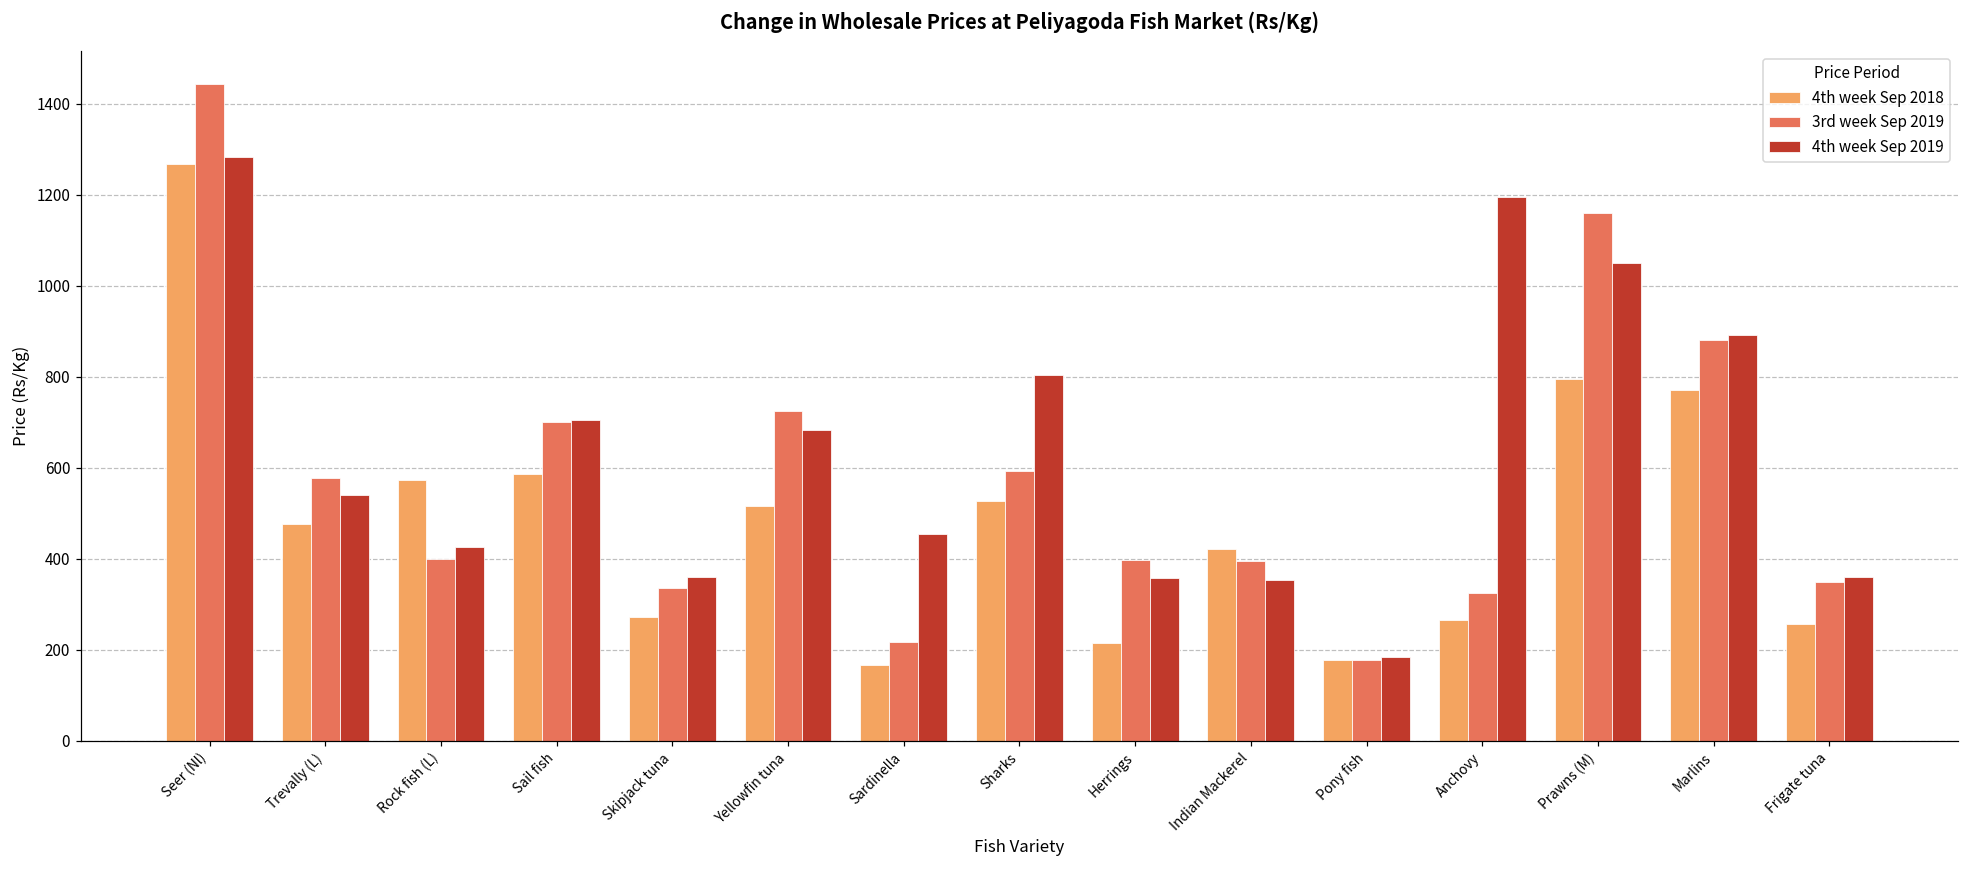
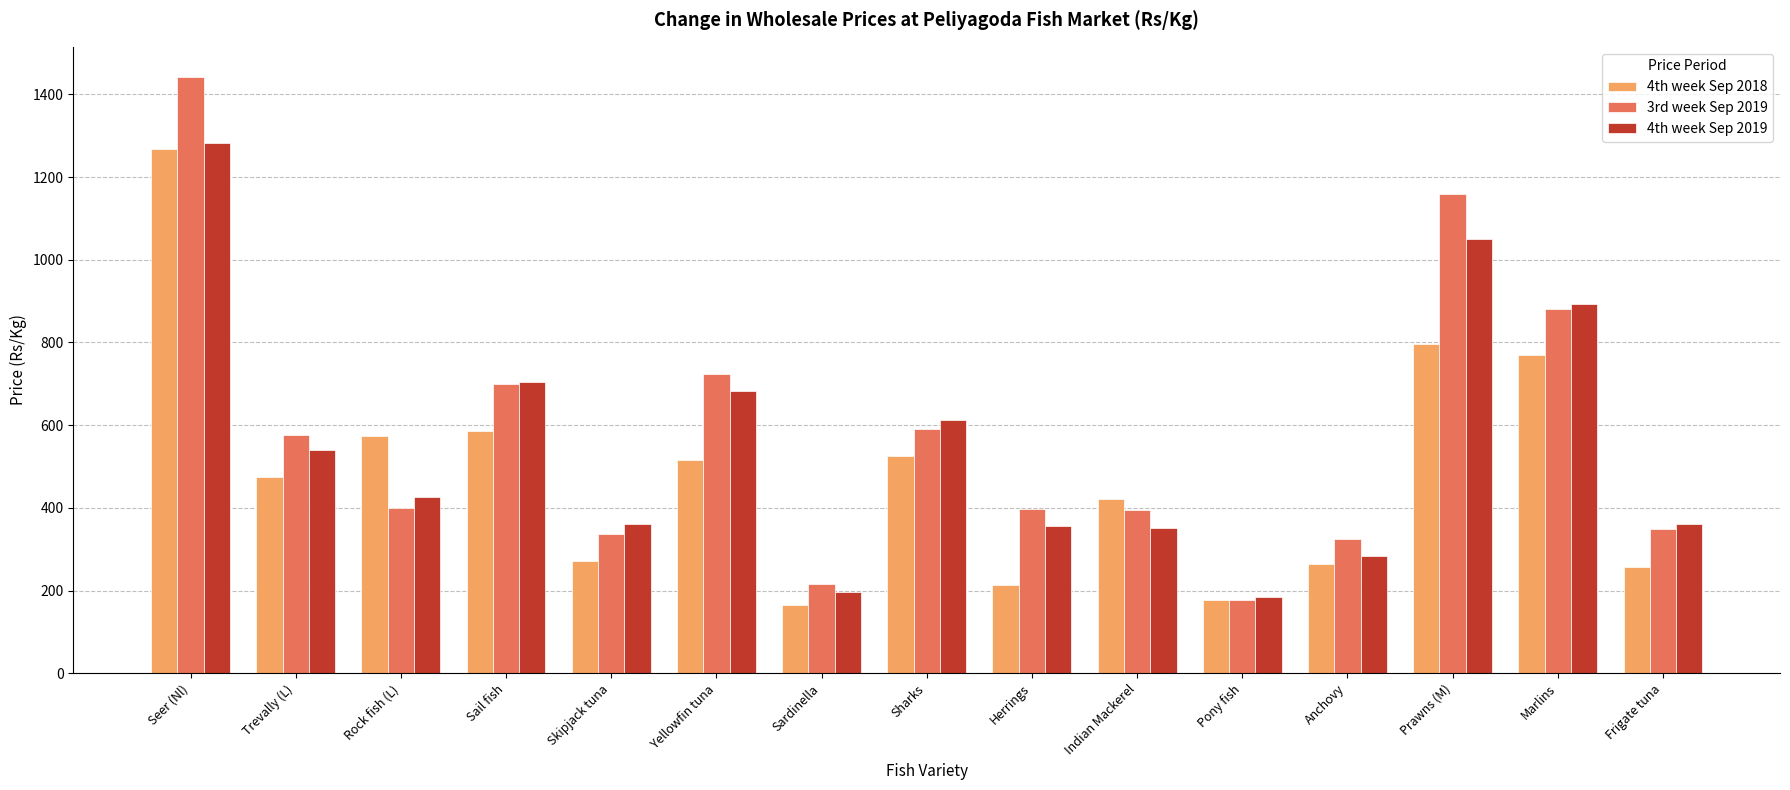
  {
    "4th week Sep 2019": {
      "Seer (Nl)": 1280,
      "Trevally (L)": 540,
      "Rock fish (L)": 430,
      "Sail fish": 700,
      "Skipjack tuna": 360,
      "Yellowfin tuna": 680,
-     "Sardinella": 460,
-     "Sharks": 800,
+     "Sardinella": 200,
+     "Sharks": 610,
      "Herrings": 360,
      "Indian Mackerel": 350,
      "Pony fish": 180,
-     "Anchovy": 1190,
+     "Anchovy": 280,
      "Prawns (M)": 1050,
      "Marlins": 890,
      "Frigate tuna": 360
    }
  }
